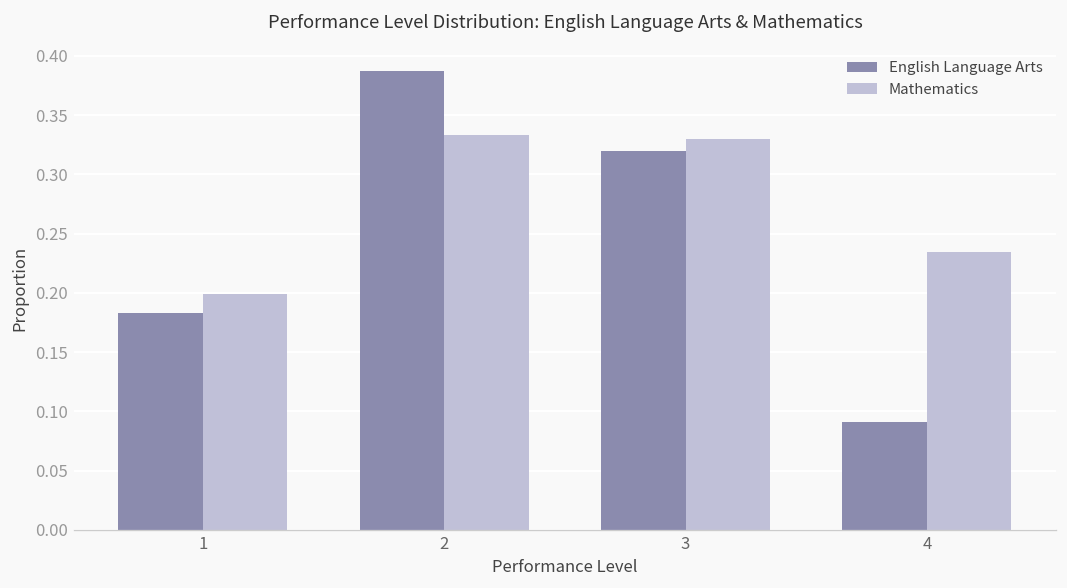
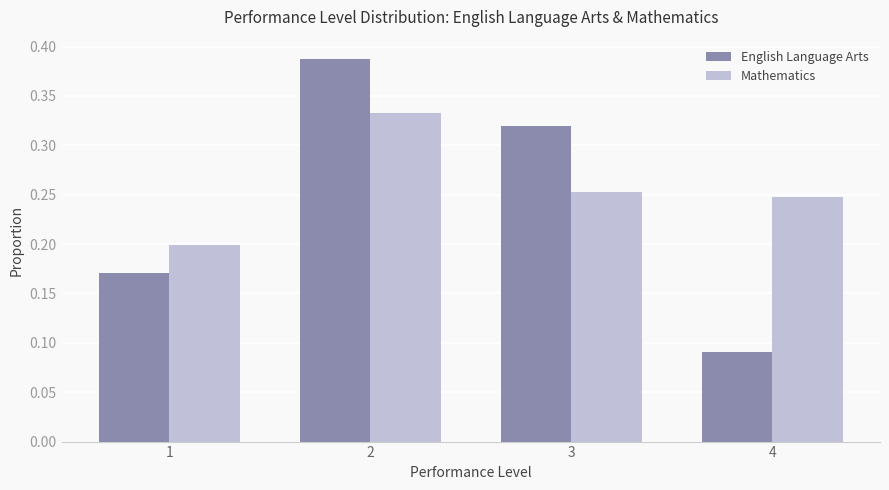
  {
    "English Language Arts": {
-     "1": 0.18,
+     "1": 0.17,
      "2": 0.39,
      "3": 0.32,
      "4": 0.09
    },
    "Mathematics": {
      "1": 0.20,
      "2": 0.33,
-     "3": 0.33,
-     "4": 0.23
+     "3": 0.25,
+     "4": 0.25
    }
  }
